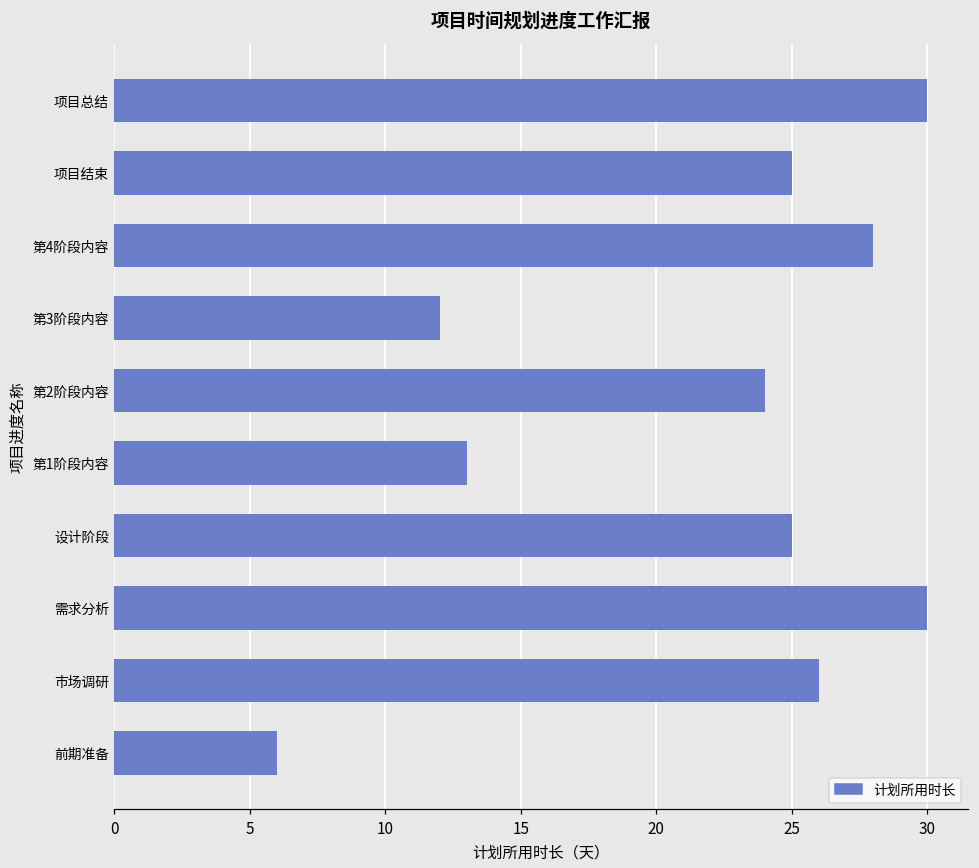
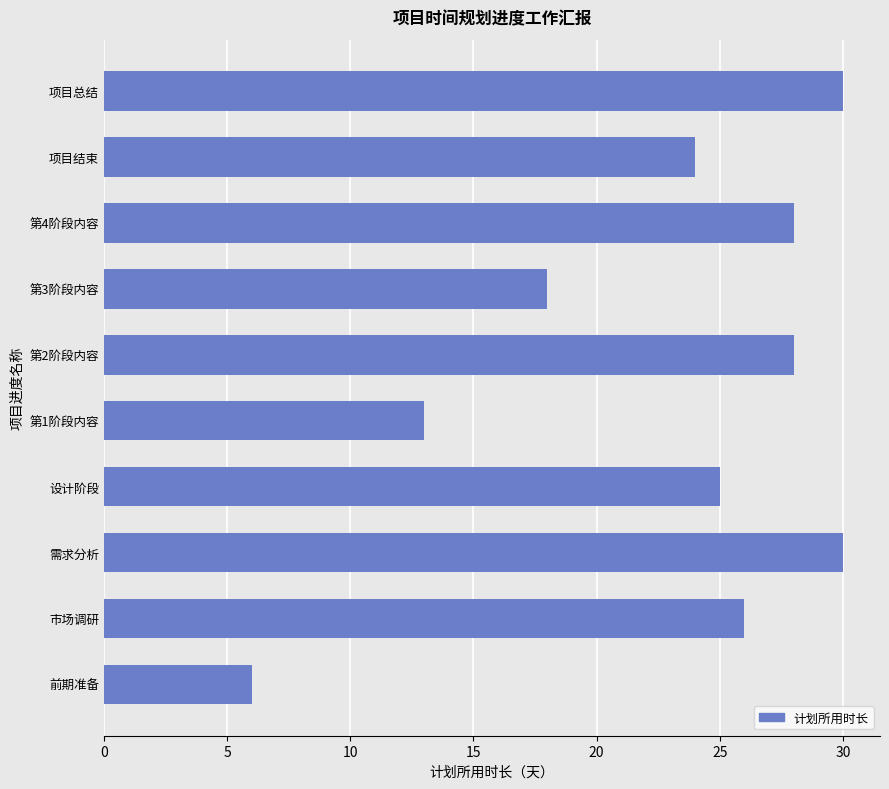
  {
    "项目总结": 30,
-   "项目结束": 25,
+   "项目结束": 24,
    "第4阶段内容": 28,
-   "第3阶段内容": 12,
-   "第2阶段内容": 24,
+   "第3阶段内容": 18,
+   "第2阶段内容": 28,
    "第1阶段内容": 13,
    "设计阶段": 25,
    "需求分析": 30,
    "市场调研": 26,
    "前期准备": 6
  }
